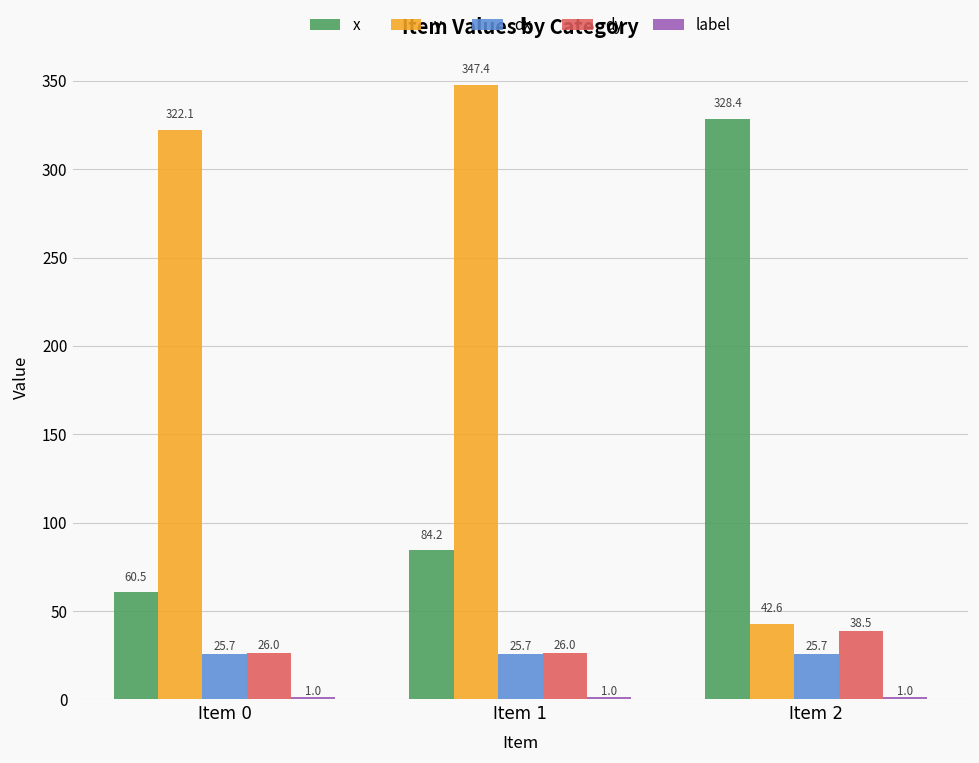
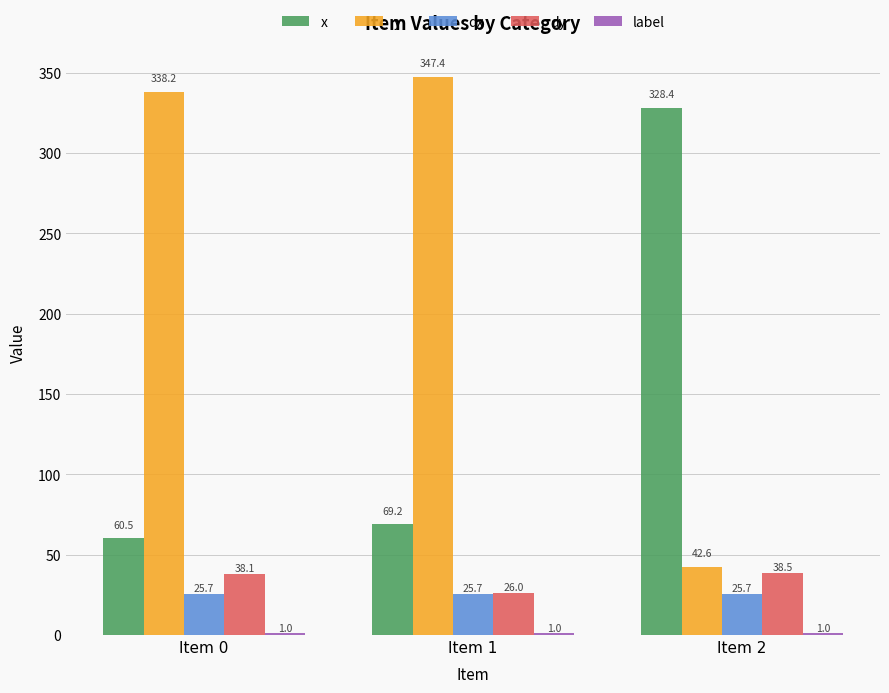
  {
    "x": {
      "Item 0": 60.5,
-     "Item 1": 84.2,
+     "Item 1": 69.2,
      "Item 2": 328.4
    },
    "y": {
-     "Item 0": 322.1,
+     "Item 0": 338.2,
      "Item 1": 347.4,
      "Item 2": 42.6
    },
    "dx": {
      "Item 0": 25.7,
      "Item 1": 25.7,
      "Item 2": 25.7
    },
    "dy": {
-     "Item 0": 26.0,
+     "Item 0": 38.1,
      "Item 1": 26.0,
      "Item 2": 38.5
    },
    "label": {
      "Item 0": 1.0,
      "Item 1": 1.0,
      "Item 2": 1.0
    }
  }
